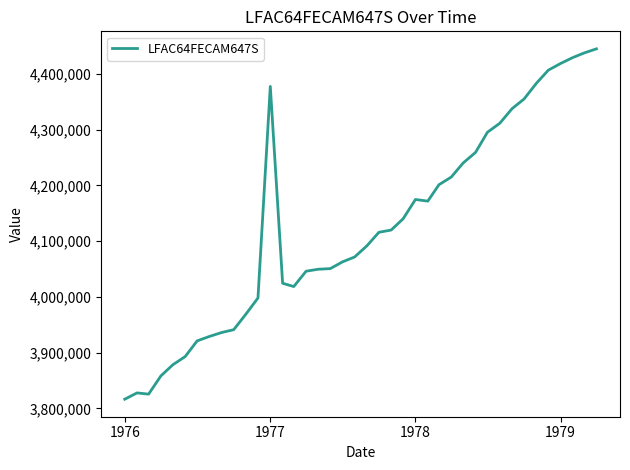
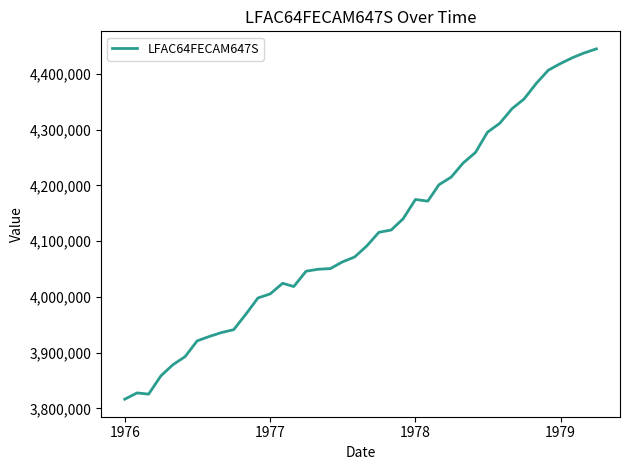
  {
    "1976": "3,820,000",
-   "1977": "4,380,000",
+   "1977": "4,010,000",
    "1978": "4,170,000",
    "1979": "4,420,000"
  }
